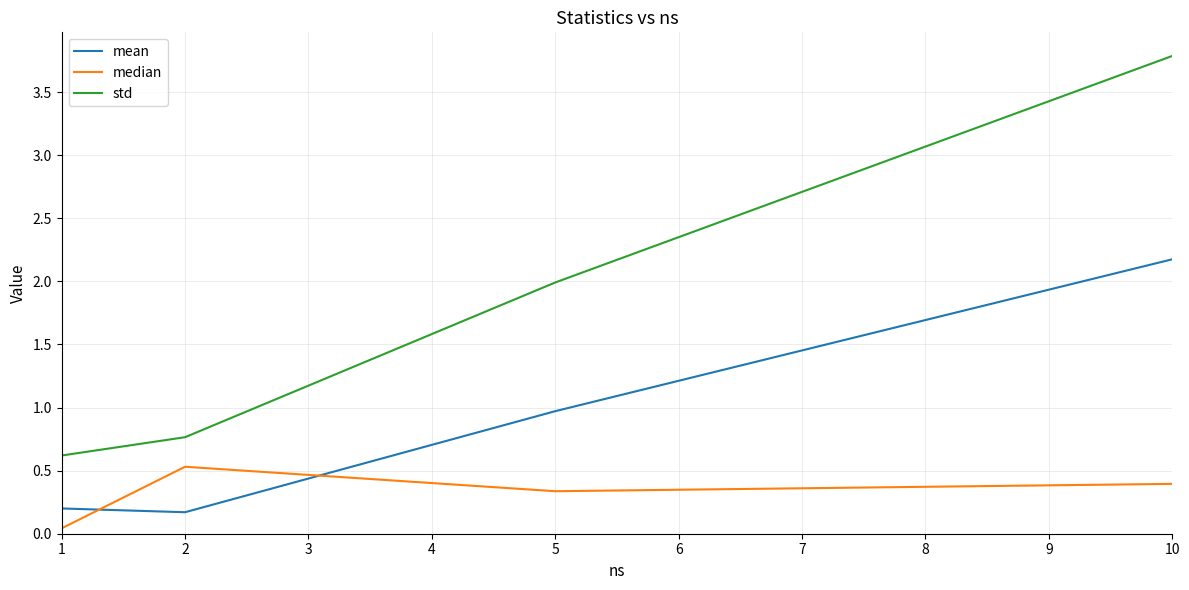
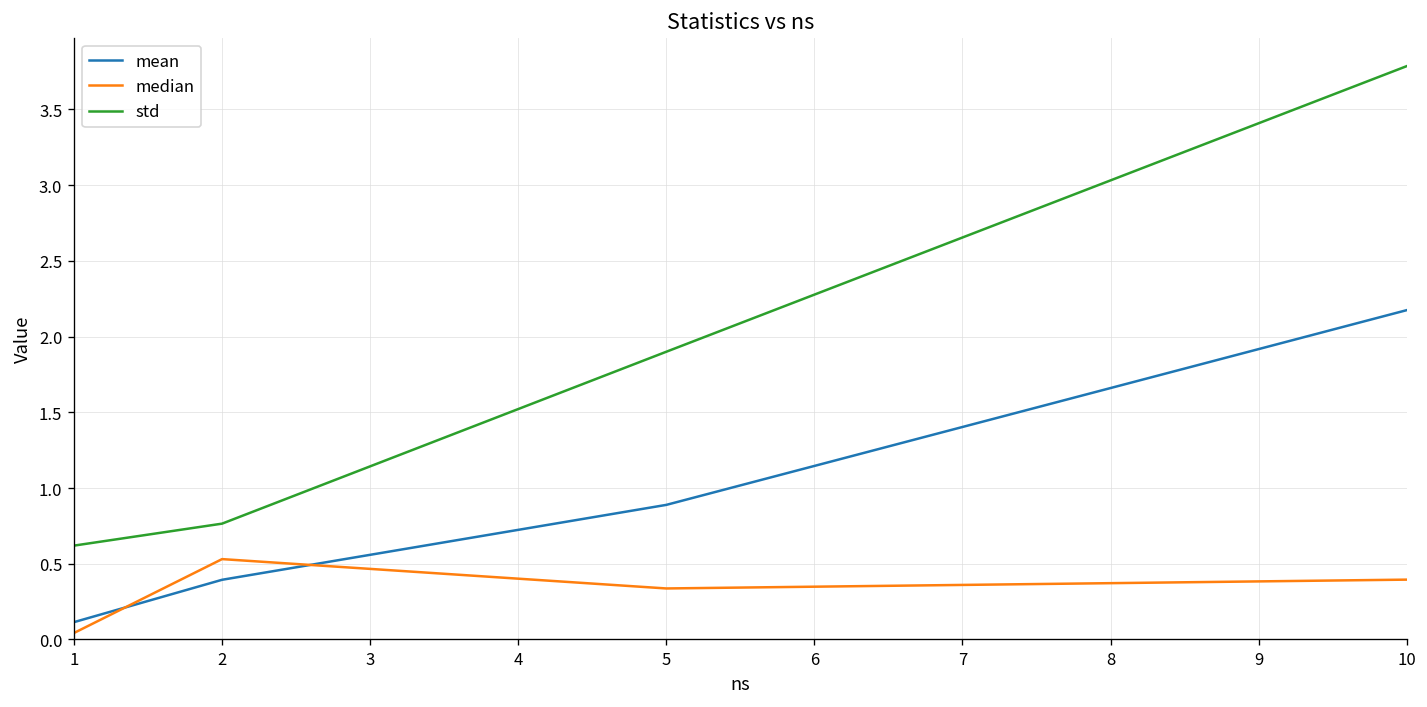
  {
    "mean": {
-     "1": 0.20,
-     "2": 0.17,
-     "5": 0.97,
+     "1": 0.11,
+     "2": 0.39,
+     "5": 0.89,
      "10": 2.17
    },
    "median": {
      "1": 0.04,
      "2": 0.53,
      "5": 0.34,
      "10": 0.40
    },
    "std": {
      "1": 0.62,
      "2": 0.76,
-     "5": 1.99,
+     "5": 1.90,
      "10": 3.79
    }
  }
